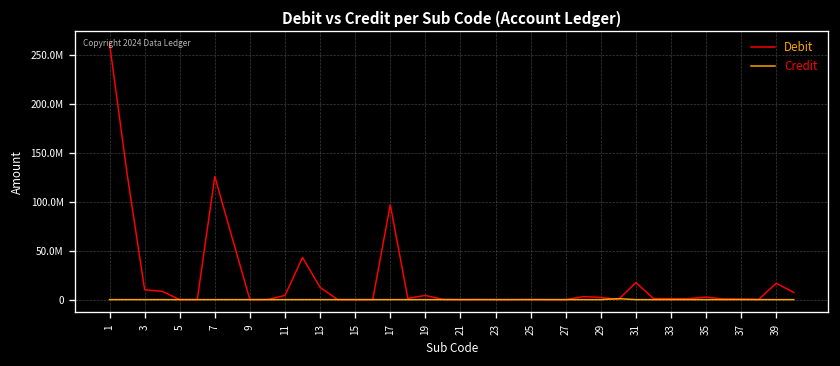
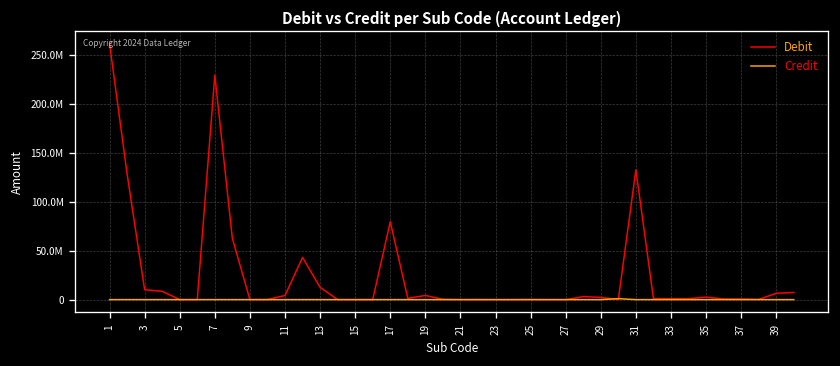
  {
    "Debit": {
      "3": 10000000,
-     "7": 130000000,
+     "7": 230000000,
      "11": 0,
      "13": 10000000,
-     "17": 100000000,
+     "17": 80000000,
      "19": 0,
-     "31": 20000000,
-     "39": 20000000
+     "31": 130000000,
+     "39": 10000000
    },
    "Credit": {
      "1": 0,
      "3": 0,
      "7": 0,
      "11": 0,
      "13": 0,
      "17": 0,
      "19": 0,
      "31": 0,
      "39": 0
    }
  }
